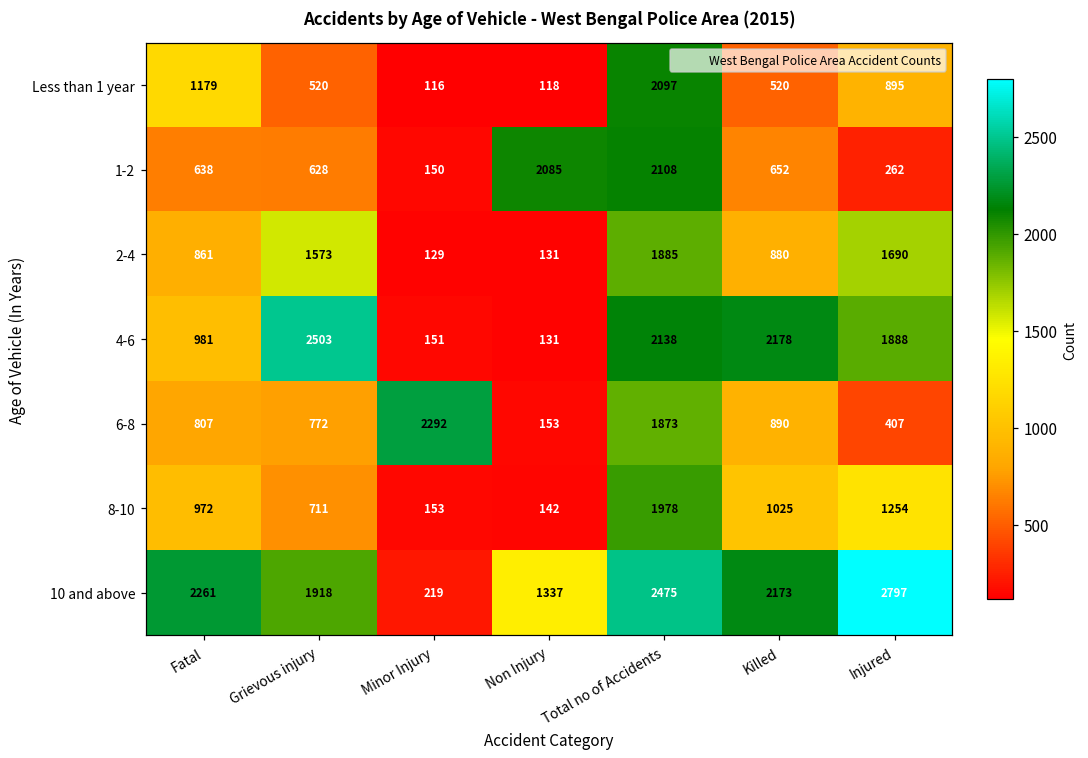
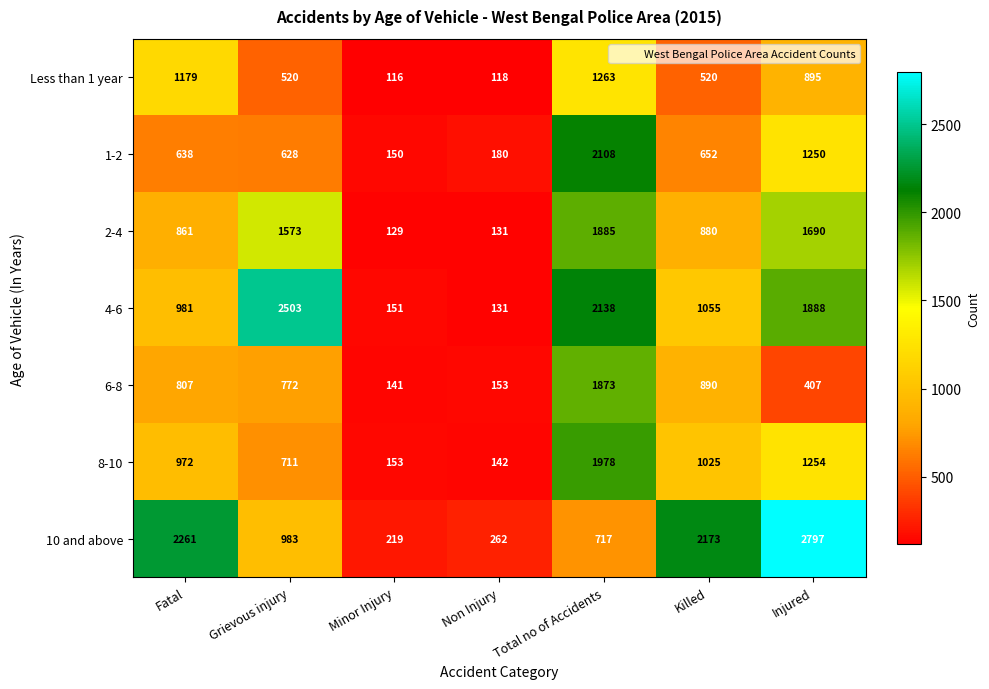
  {
    "Less than 1 year": {
      "Fatal": 1179,
      "Grievous injury": 520,
      "Minor Injury": 116,
      "Non Injury": 118,
-     "Total no of Accidents": 2097,
+     "Total no of Accidents": 1263,
      "Killed": 520,
      "Injured": 895
    },
    "1-2": {
      "Fatal": 638,
      "Grievous injury": 628,
      "Minor Injury": 150,
-     "Non Injury": 2085,
+     "Non Injury": 180,
      "Total no of Accidents": 2108,
      "Killed": 652,
-     "Injured": 262
+     "Injured": 1250
    },
    "2-4": {
      "Fatal": 861,
      "Grievous injury": 1573,
      "Minor Injury": 129,
      "Non Injury": 131,
      "Total no of Accidents": 1885,
      "Killed": 880,
      "Injured": 1690
    },
    "4-6": {
      "Fatal": 981,
      "Grievous injury": 2503,
      "Minor Injury": 151,
      "Non Injury": 131,
      "Total no of Accidents": 2138,
-     "Killed": 2178,
+     "Killed": 1055,
      "Injured": 1888
    },
    "6-8": {
      "Fatal": 807,
      "Grievous injury": 772,
-     "Minor Injury": 2292,
+     "Minor Injury": 141,
      "Non Injury": 153,
      "Total no of Accidents": 1873,
      "Killed": 890,
      "Injured": 407
    },
    "8-10": {
      "Fatal": 972,
      "Grievous injury": 711,
      "Minor Injury": 153,
      "Non Injury": 142,
      "Total no of Accidents": 1978,
      "Killed": 1025,
      "Injured": 1254
    },
    "10 and above": {
      "Fatal": 2261,
-     "Grievous injury": 1918,
+     "Grievous injury": 983,
      "Minor Injury": 219,
-     "Non Injury": 1337,
-     "Total no of Accidents": 2475,
+     "Non Injury": 262,
+     "Total no of Accidents": 717,
      "Killed": 2173,
      "Injured": 2797
    }
  }
